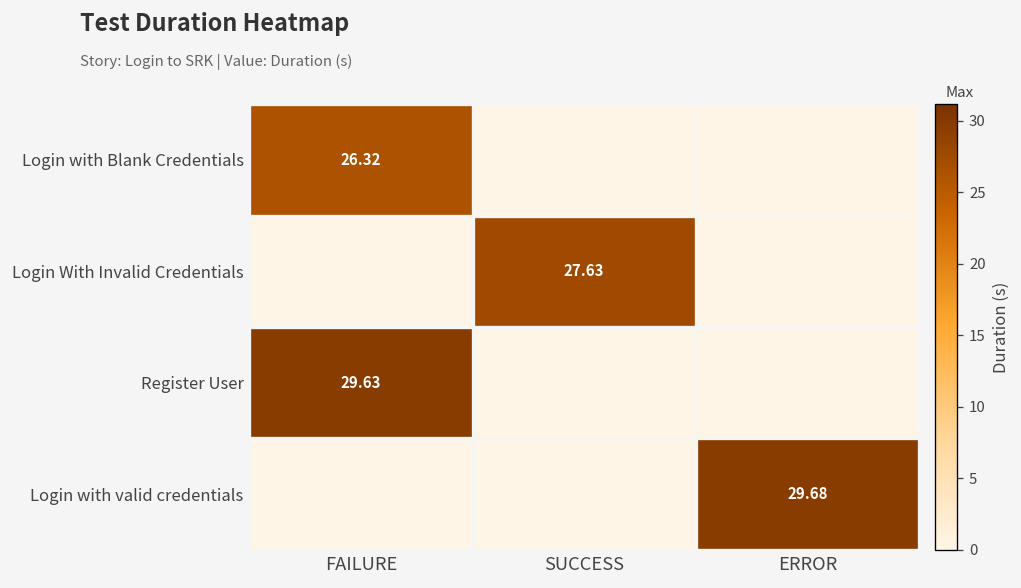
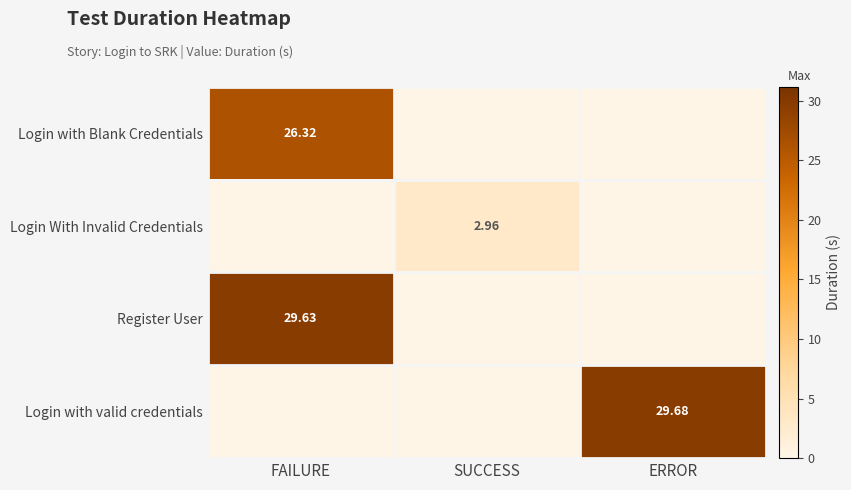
  {
    "Login with Blank Credentials": {
      "FAILURE": 26.32
    },
    "Login With Invalid Credentials": {
-     "SUCCESS": 27.63
+     "SUCCESS": 2.96
    },
    "Register User": {
      "FAILURE": 29.63
    },
    "Login with valid credentials": {
      "ERROR": 29.68
    }
  }
